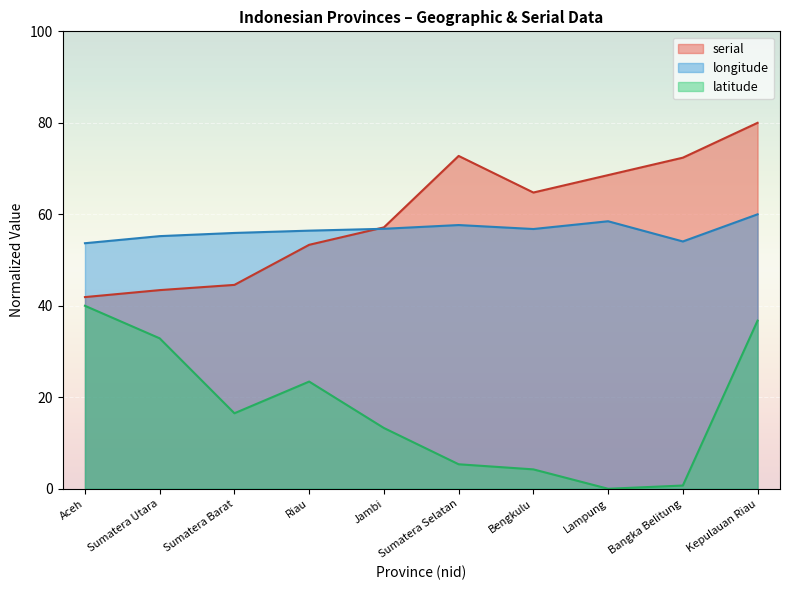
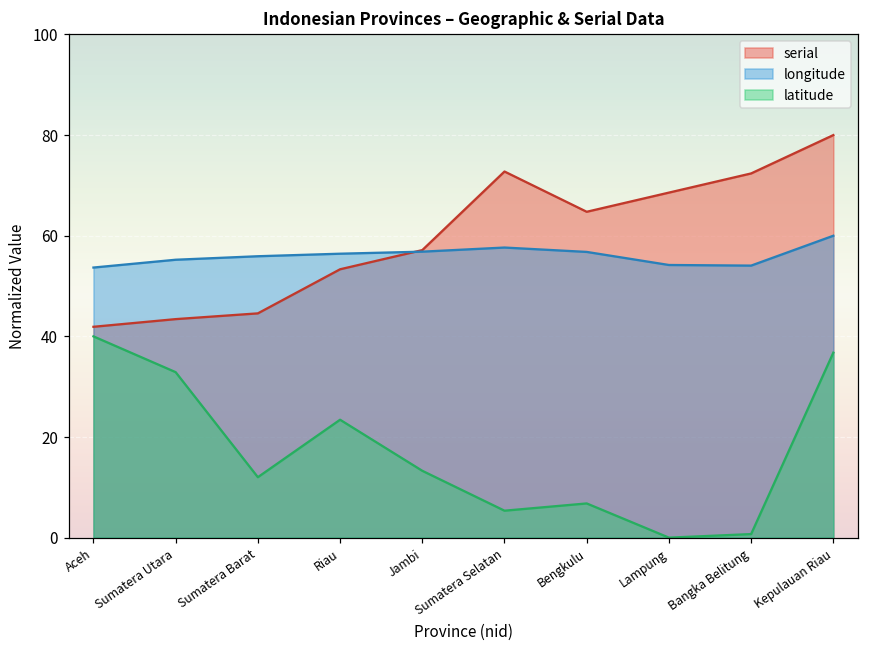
  {
    "serial": {
      "Aceh": 42,
      "Sumatera Utara": 43,
      "Sumatera Barat": 45,
      "Riau": 53,
      "Sumatera Selatan": 73,
      "Bengkulu": 65,
      "Lampung": 69,
      "Bangka Belitung": 72,
      "Kepulauan Riau": 80
    },
    "longitude": {
      "Aceh": 54,
      "Sumatera Utara": 55,
      "Sumatera Barat": 56,
      "Riau": 56,
      "Sumatera Selatan": 58,
      "Bengkulu": 57,
-     "Lampung": 58,
+     "Lampung": 54,
      "Bangka Belitung": 54,
      "Kepulauan Riau": 60
    },
    "latitude": {
      "Aceh": 40,
      "Sumatera Utara": 33,
-     "Sumatera Barat": 17,
+     "Sumatera Barat": 12,
      "Riau": 23,
      "Jambi": 13,
      "Sumatera Selatan": 5,
-     "Bengkulu": 4,
+     "Bengkulu": 7,
      "Lampung": 0,
      "Bangka Belitung": 1,
      "Kepulauan Riau": 37
    }
  }
